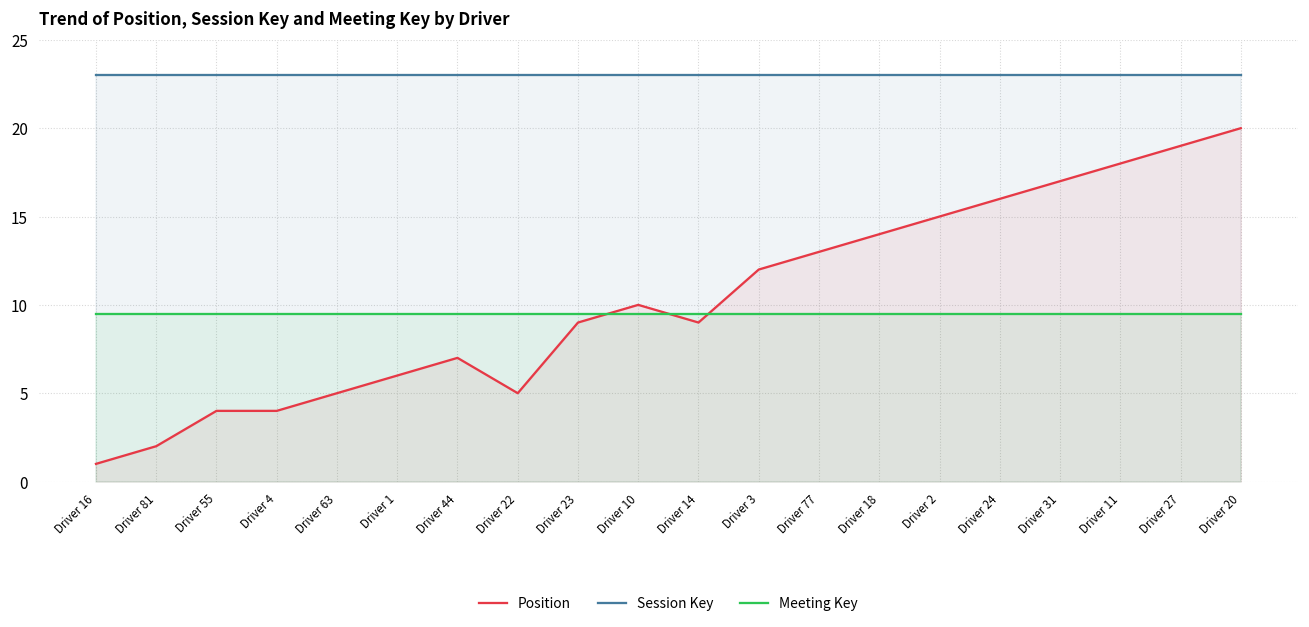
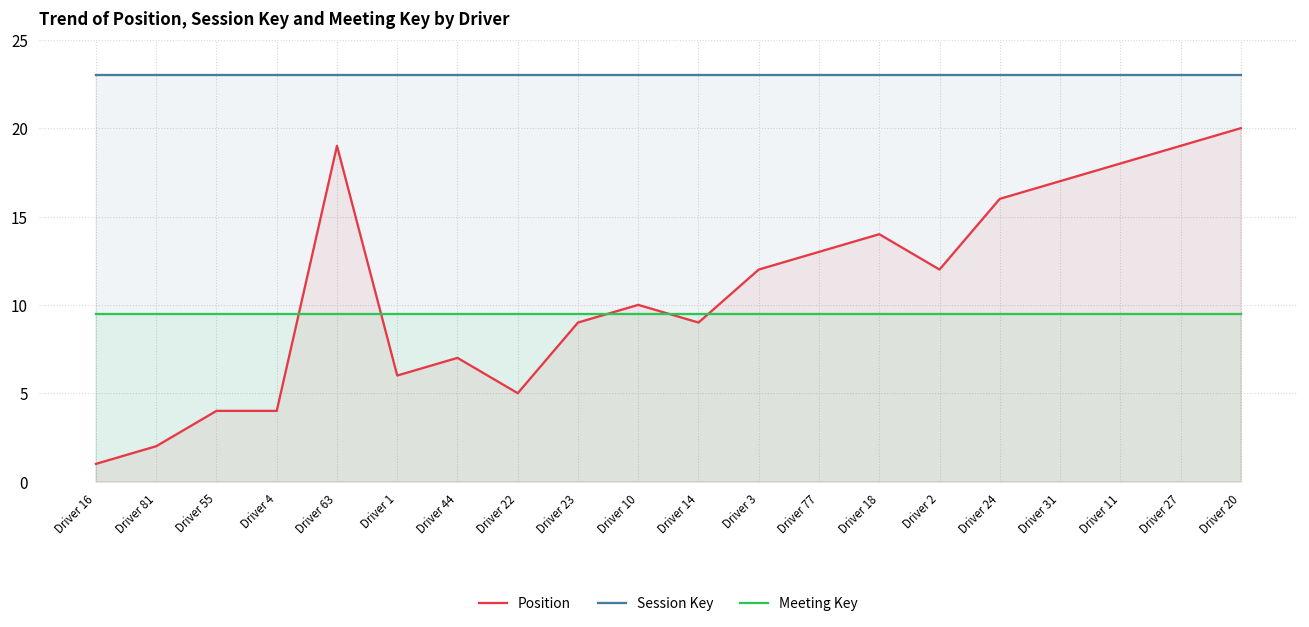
  {
    "Position": {
      "Driver 16": 1,
      "Driver 81": 2,
      "Driver 55": 4,
      "Driver 4": 4,
-     "Driver 63": 5,
+     "Driver 63": 19,
      "Driver 1": 6,
      "Driver 44": 7,
      "Driver 22": 5,
      "Driver 23": 9,
      "Driver 10": 10,
      "Driver 14": 9,
      "Driver 3": 12,
      "Driver 77": 13,
      "Driver 18": 14,
-     "Driver 2": 15,
+     "Driver 2": 12,
      "Driver 24": 16,
      "Driver 31": 17,
      "Driver 11": 18,
      "Driver 27": 19,
      "Driver 20": 20
    },
    "Session Key": {
      "Driver 16": 23,
      "Driver 81": 23,
      "Driver 55": 23,
      "Driver 4": 23,
      "Driver 63": 23,
      "Driver 1": 23,
      "Driver 44": 23,
      "Driver 22": 23,
      "Driver 23": 23,
      "Driver 10": 23,
      "Driver 14": 23,
      "Driver 3": 23,
      "Driver 77": 23,
      "Driver 18": 23,
      "Driver 2": 23,
      "Driver 24": 23,
      "Driver 31": 23,
      "Driver 11": 23,
      "Driver 27": 23,
      "Driver 20": 23
    },
    "Meeting Key": {
      "Driver 16": 9.5,
      "Driver 81": 9.5,
      "Driver 55": 9.5,
      "Driver 4": 9.5,
      "Driver 63": 9.5,
      "Driver 1": 9.5,
      "Driver 44": 9.5,
      "Driver 22": 9.5,
      "Driver 23": 9.5,
      "Driver 10": 9.5,
      "Driver 14": 9.5,
      "Driver 3": 9.5,
      "Driver 77": 9.5,
      "Driver 18": 9.5,
      "Driver 2": 9.5,
      "Driver 24": 9.5,
      "Driver 31": 9.5,
      "Driver 11": 9.5,
      "Driver 27": 9.5,
      "Driver 20": 9.5
    }
  }
